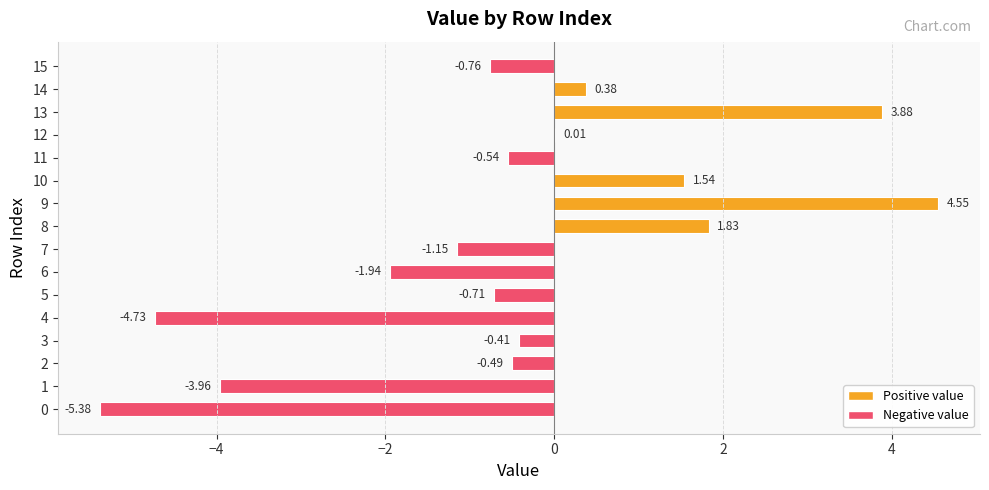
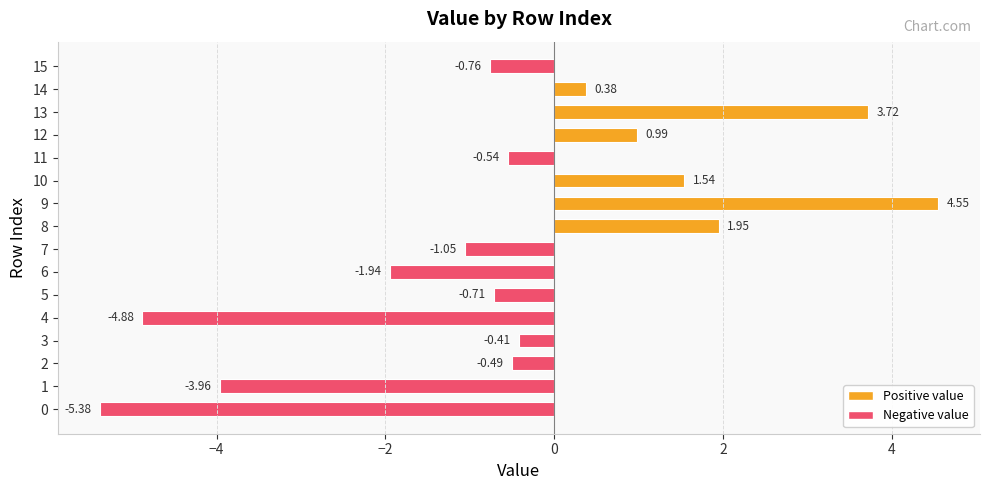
  {
    "15": -0.76,
    "14": 0.38,
-   "13": 3.88,
-   "12": 0.01,
+   "13": 3.72,
+   "12": 0.99,
    "11": -0.54,
    "10": 1.54,
    "9": 4.55,
-   "8": 1.83,
-   "7": -1.15,
+   "8": 1.95,
+   "7": -1.05,
    "6": -1.94,
    "5": -0.71,
-   "4": -4.73,
+   "4": -4.88,
    "3": -0.41,
    "2": -0.49,
    "1": -3.96,
    "0": -5.38
  }
